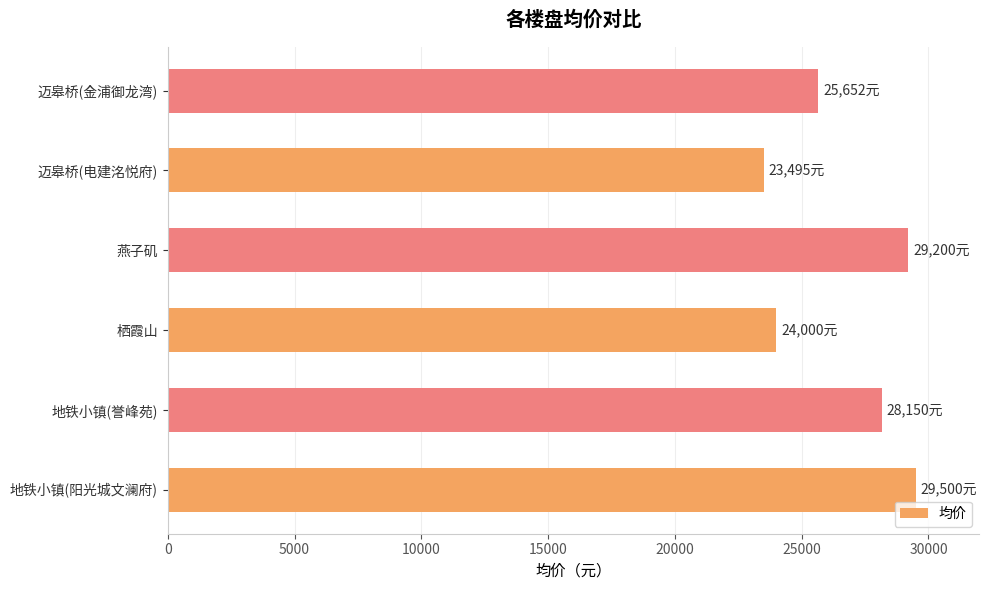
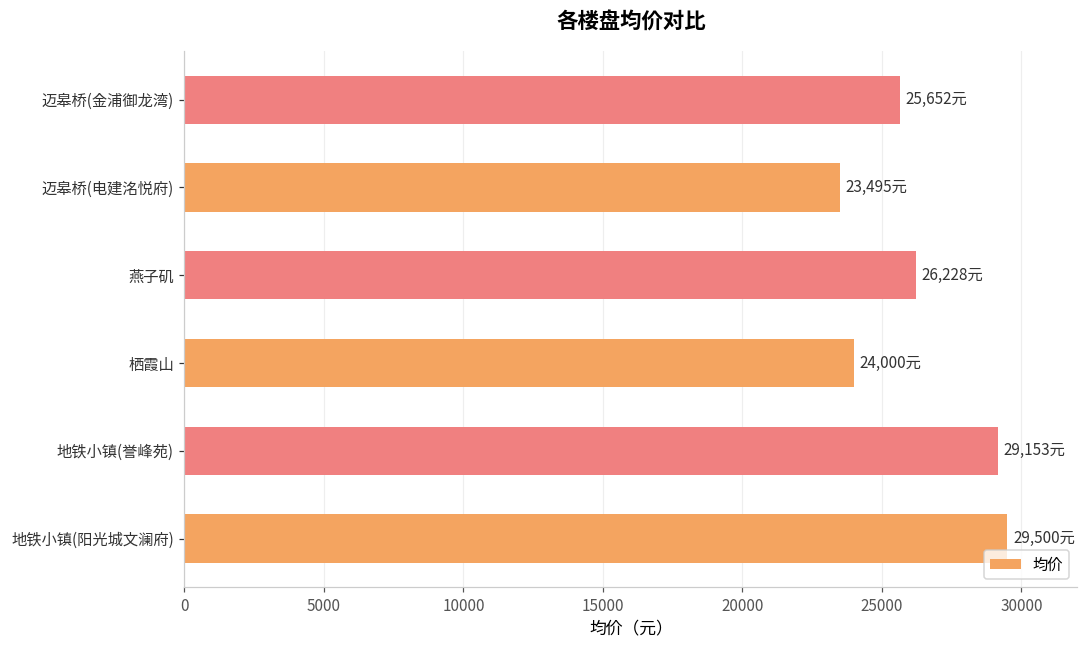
  {
    "迈皋桥(金浦御龙湾)": "25,652元",
    "迈皋桥(电建洺悦府)": "23,495元",
-   "燕子矶": "29,200元",
+   "燕子矶": "26,228元",
    "栖霞山": "24,000元",
-   "地铁小镇(誉峰苑)": "28,150元",
+   "地铁小镇(誉峰苑)": "29,153元",
    "地铁小镇(阳光城文澜府)": "29,500元"
  }
